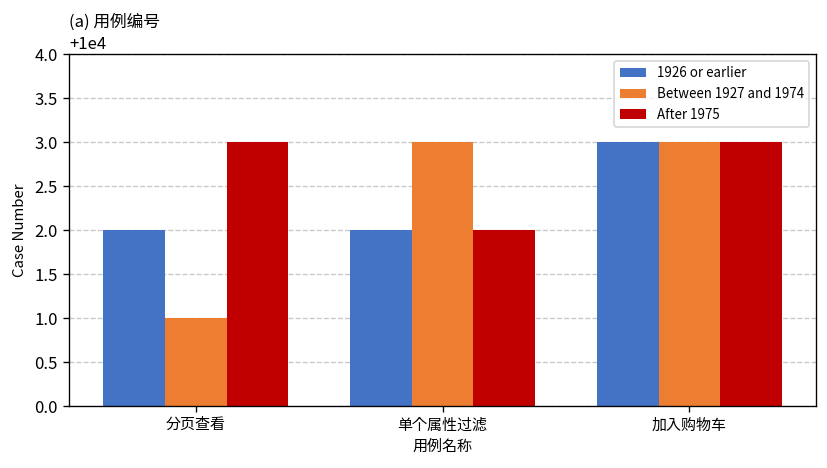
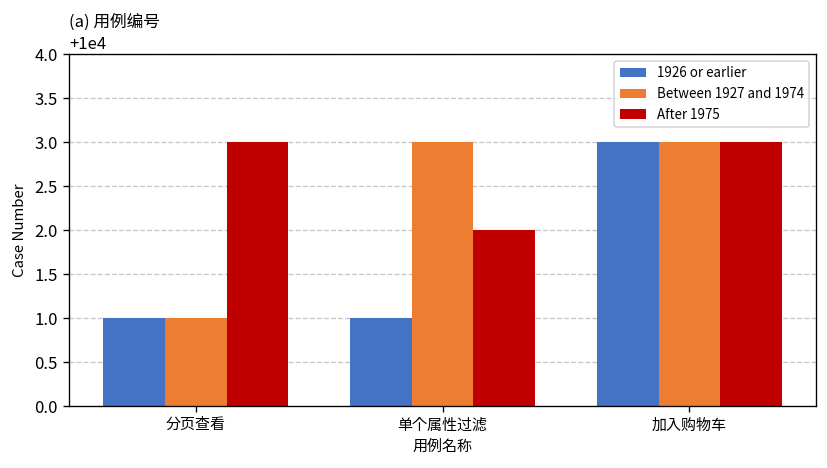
  {
    "1926 or earlier": {
-     "分页查看": 10002,
-     "单个属性过滤": 10002,
+     "分页查看": 10001,
+     "单个属性过滤": 10001,
      "加入购物车": 10003
    },
    "Between 1927 and 1974": {
      "分页查看": 10001,
      "单个属性过滤": 10003,
      "加入购物车": 10003
    },
    "After 1975": {
      "分页查看": 10003,
      "单个属性过滤": 10002,
      "加入购物车": 10003
    }
  }
